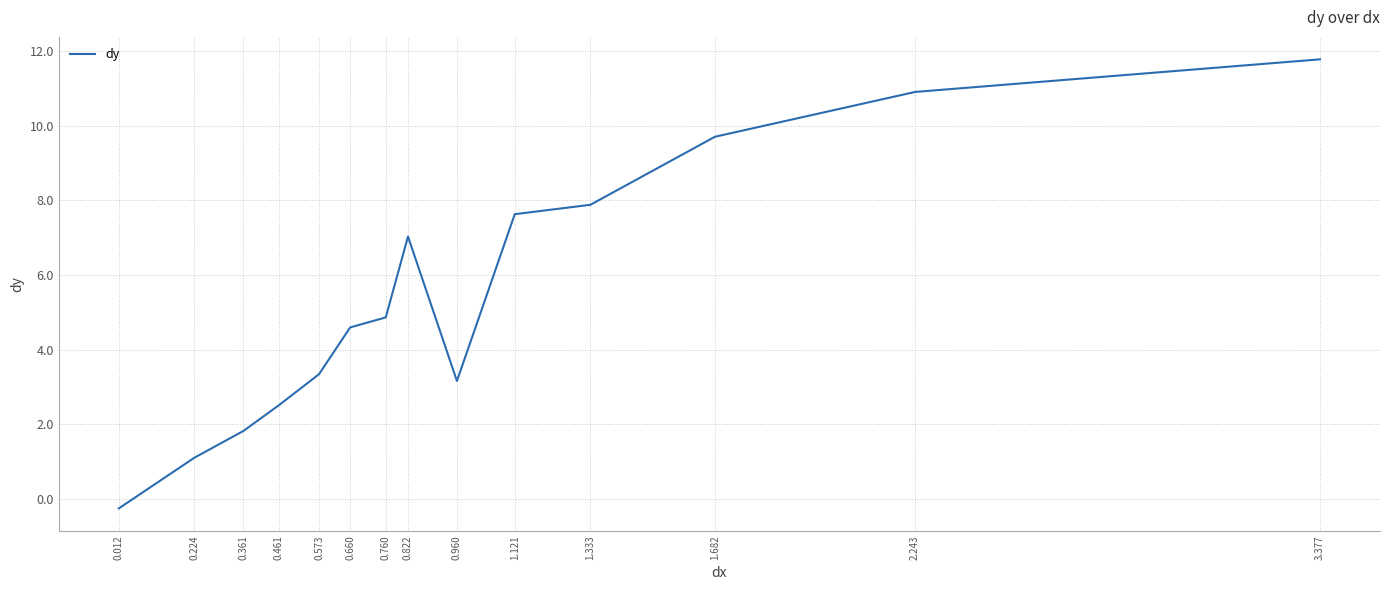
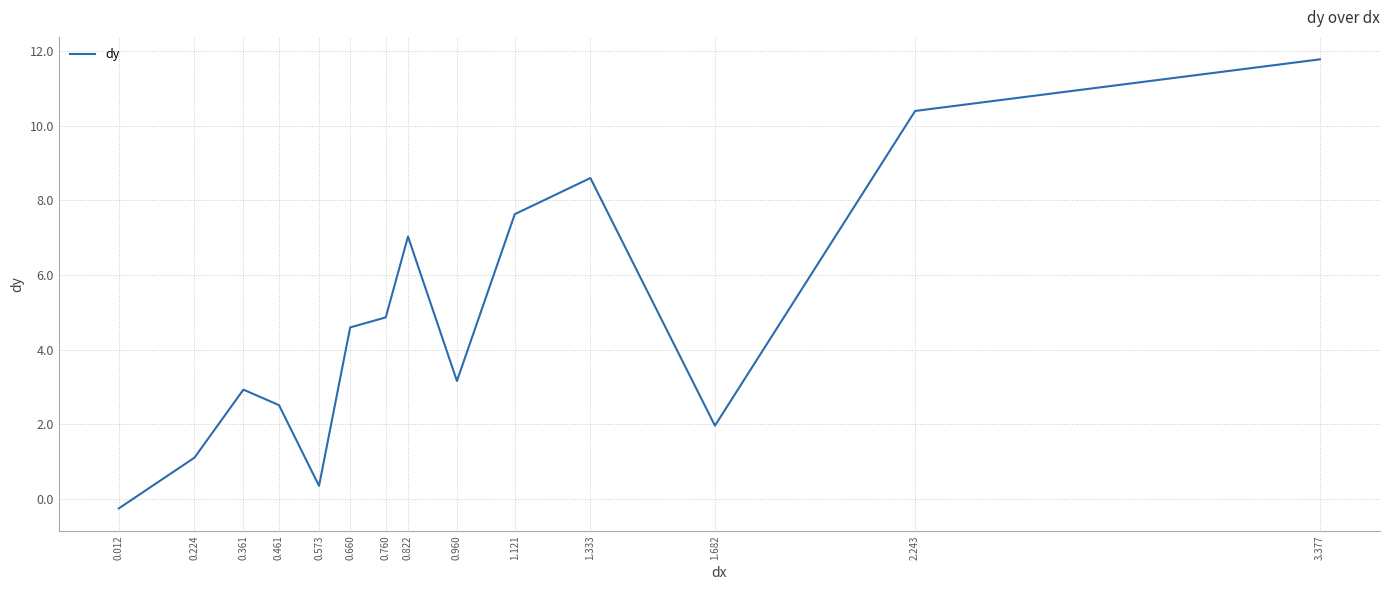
  {
    "0.012": -0.3,
    "0.224": 1.1,
-   "0.361": 1.8,
+   "0.361": 2.9,
    "0.461": 2.5,
-   "0.573": 3.3,
+   "0.573": 0.3,
    "0.660": 4.6,
    "0.760": 4.9,
    "0.822": 7.0,
    "0.960": 3.2,
    "1.121": 7.6,
-   "1.333": 7.9,
-   "1.682": 9.7,
-   "2.243": 10.9,
+   "1.333": 8.6,
+   "1.682": 2.0,
+   "2.243": 10.4,
    "3.377": 11.8
  }
